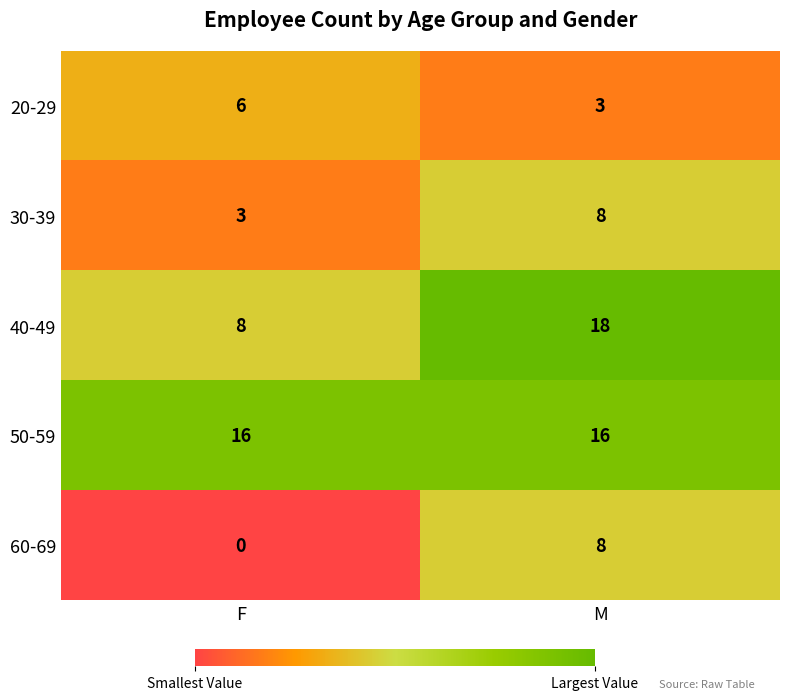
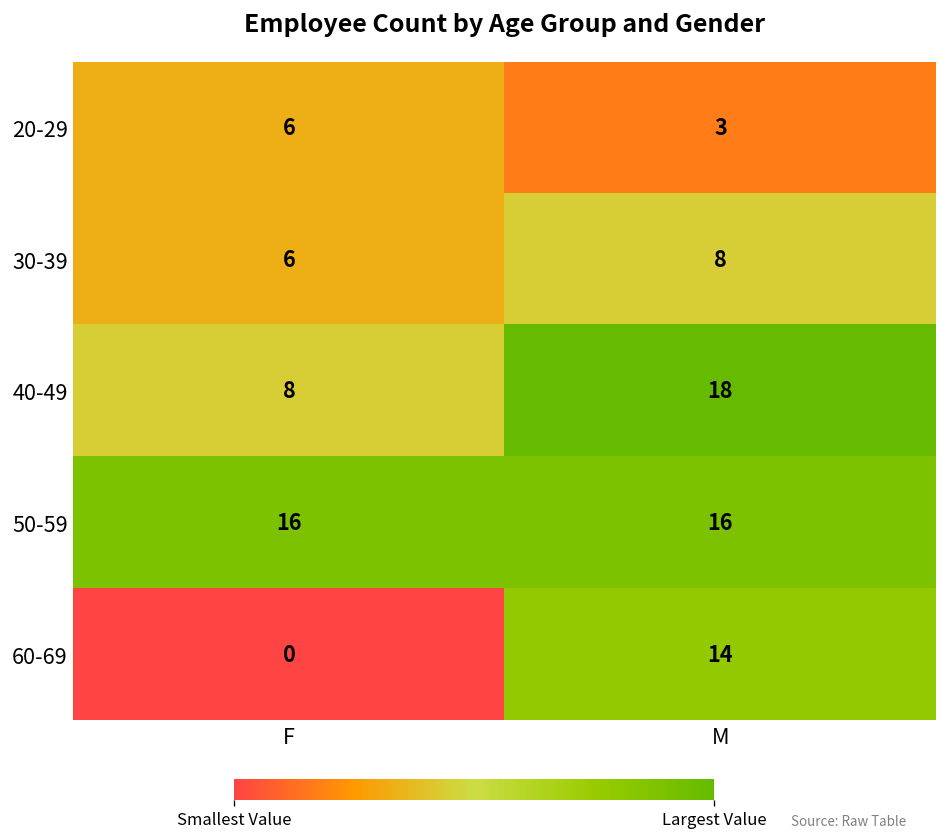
  {
    "20-29": {
      "F": 6,
      "M": 3
    },
    "30-39": {
-     "F": 3,
+     "F": 6,
      "M": 8
    },
    "40-49": {
      "F": 8,
      "M": 18
    },
    "50-59": {
      "F": 16,
      "M": 16
    },
    "60-69": {
      "F": 0,
-     "M": 8
+     "M": 14
    }
  }
